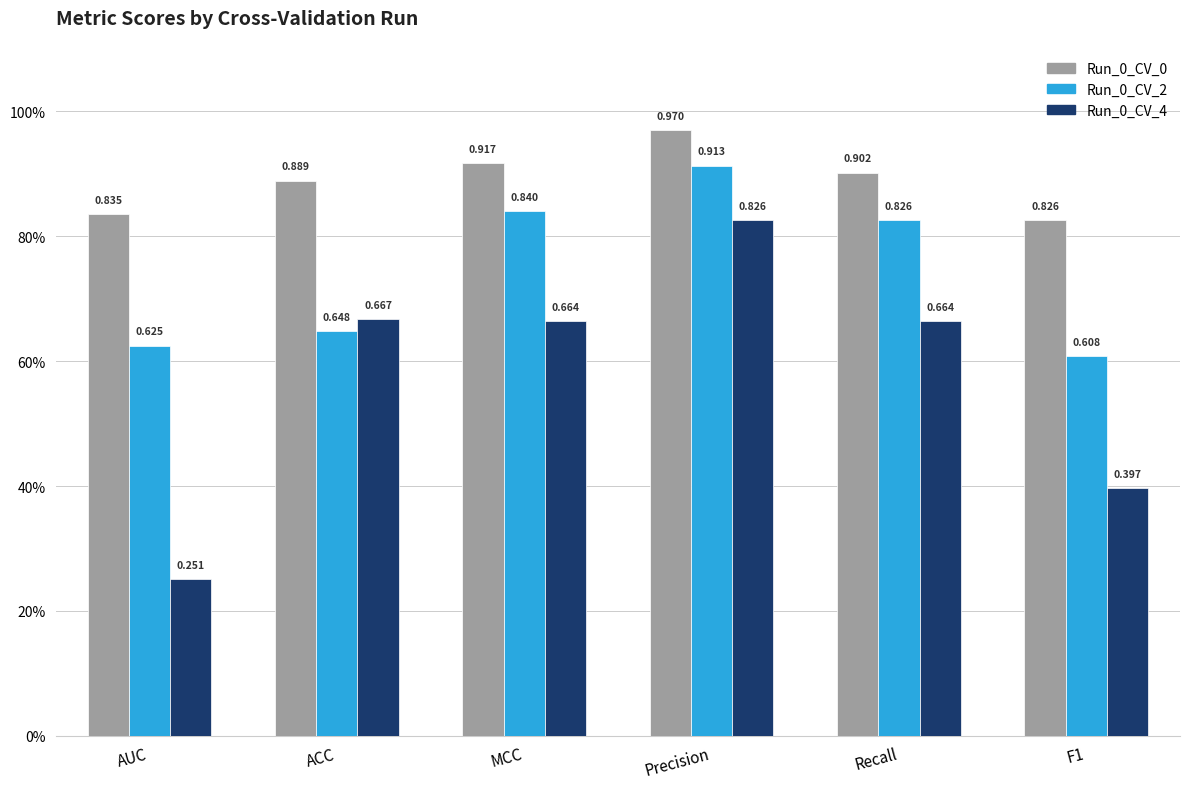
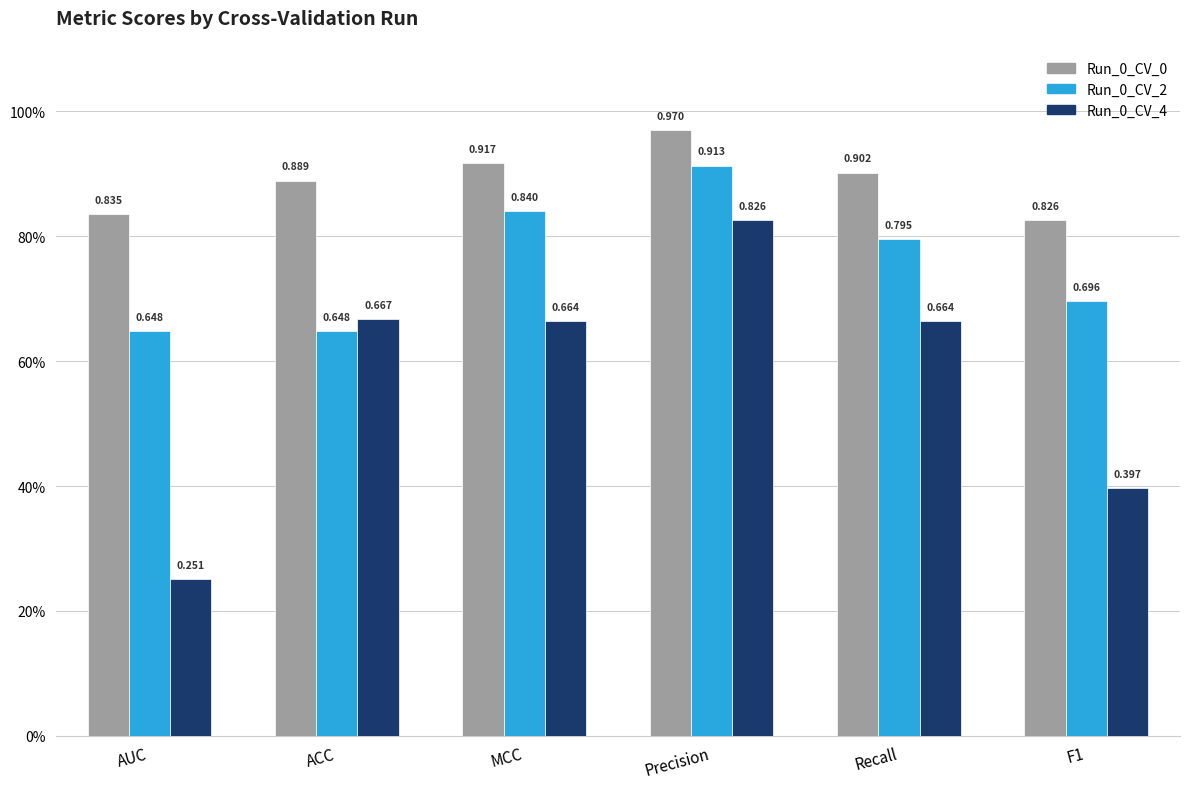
  {
    "Run_0_CV_0": {
      "AUC": 0.835,
      "ACC": 0.889,
      "MCC": 0.917,
      "Precision": 0.970,
      "Recall": 0.902,
      "F1": 0.826
    },
    "Run_0_CV_2": {
-     "AUC": 0.625,
+     "AUC": 0.648,
      "ACC": 0.648,
      "MCC": 0.840,
      "Precision": 0.913,
-     "Recall": 0.826,
-     "F1": 0.608
+     "Recall": 0.795,
+     "F1": 0.696
    },
    "Run_0_CV_4": {
      "AUC": 0.251,
      "ACC": 0.667,
      "MCC": 0.664,
      "Precision": 0.826,
      "Recall": 0.664,
      "F1": 0.397
    }
  }
